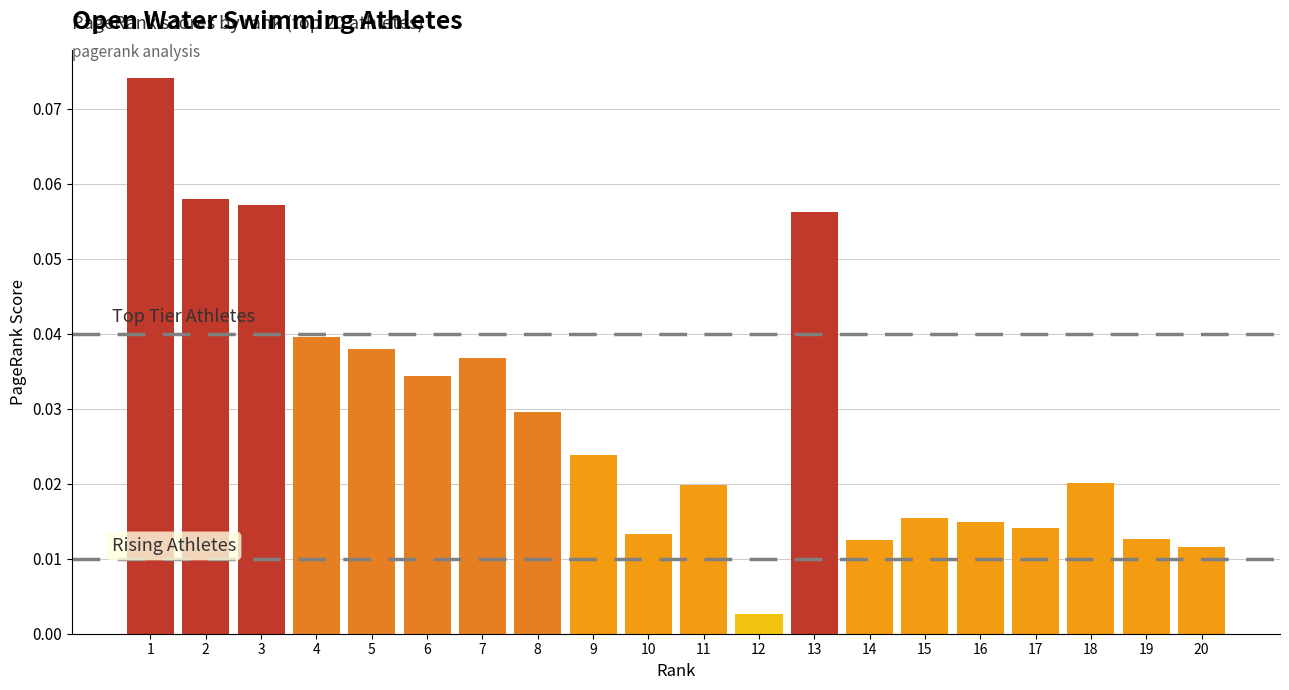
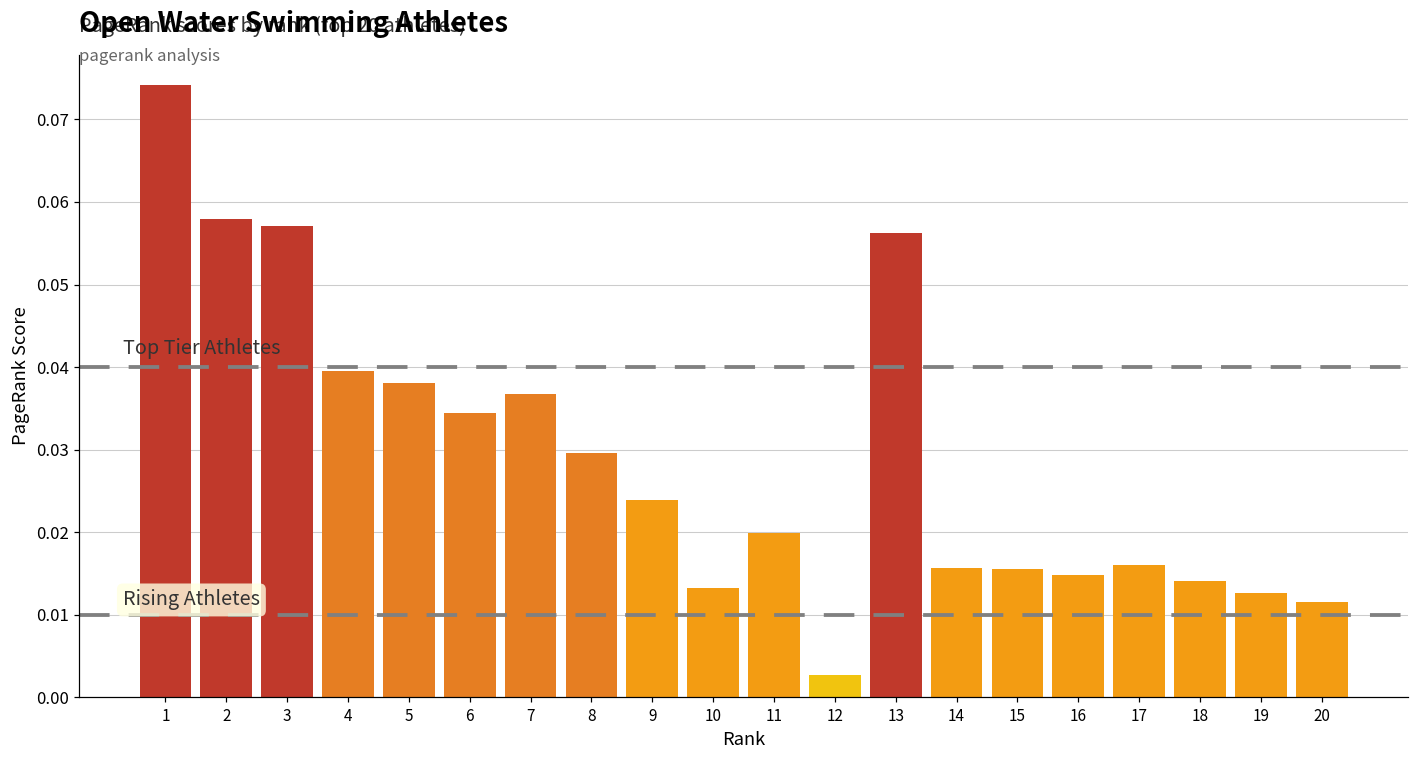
  {
    "1": 0.074,
    "2": 0.058,
    "3": 0.057,
    "4": 0.040,
    "5": 0.038,
    "6": 0.034,
    "7": 0.037,
    "8": 0.030,
    "9": 0.024,
    "10": 0.013,
    "11": 0.020,
    "12": 0.003,
    "13": 0.056,
-   "14": 0.012,
+   "14": 0.016,
    "15": 0.015,
    "16": 0.015,
-   "17": 0.014,
-   "18": 0.020,
+   "17": 0.016,
+   "18": 0.014,
    "19": 0.013,
    "20": 0.012
  }
